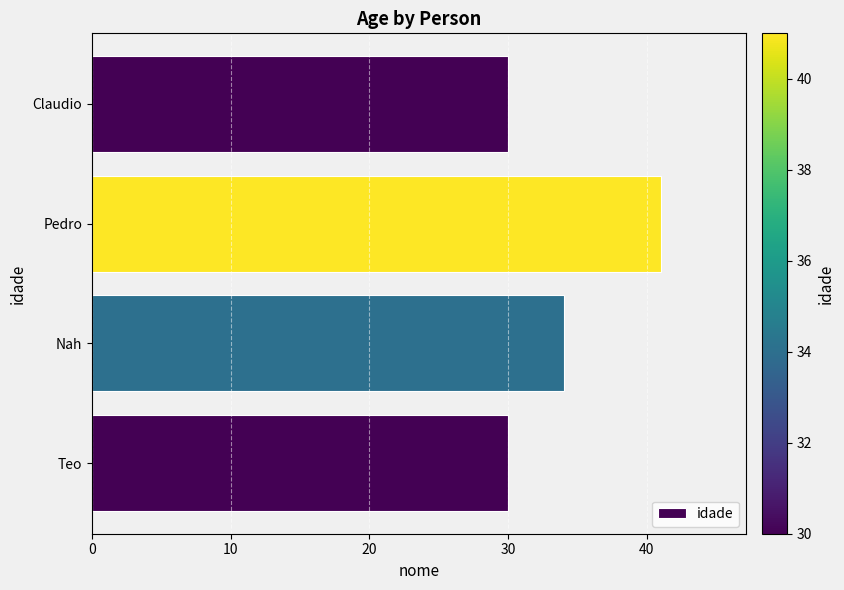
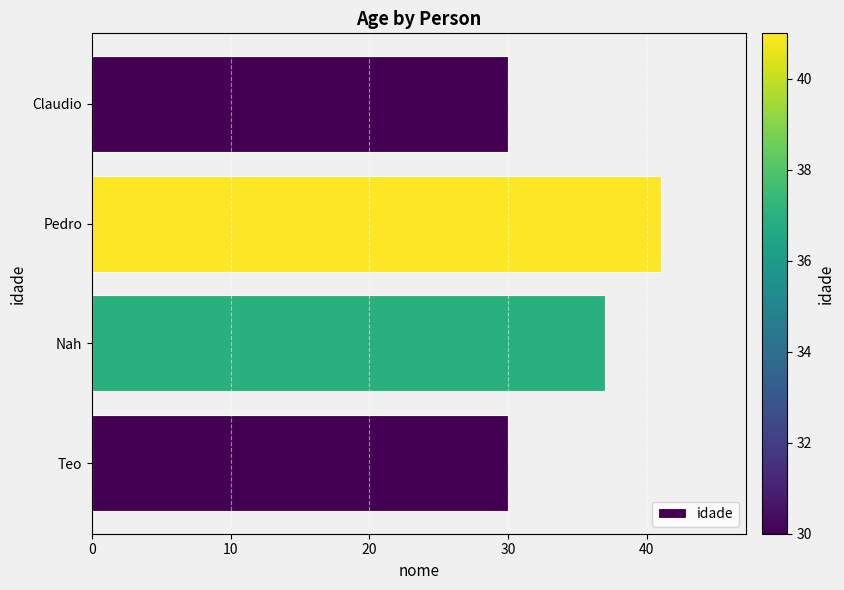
  {
    "Claudio": 30,
    "Pedro": 41,
-   "Nah": 34,
+   "Nah": 37,
    "Teo": 30
  }
